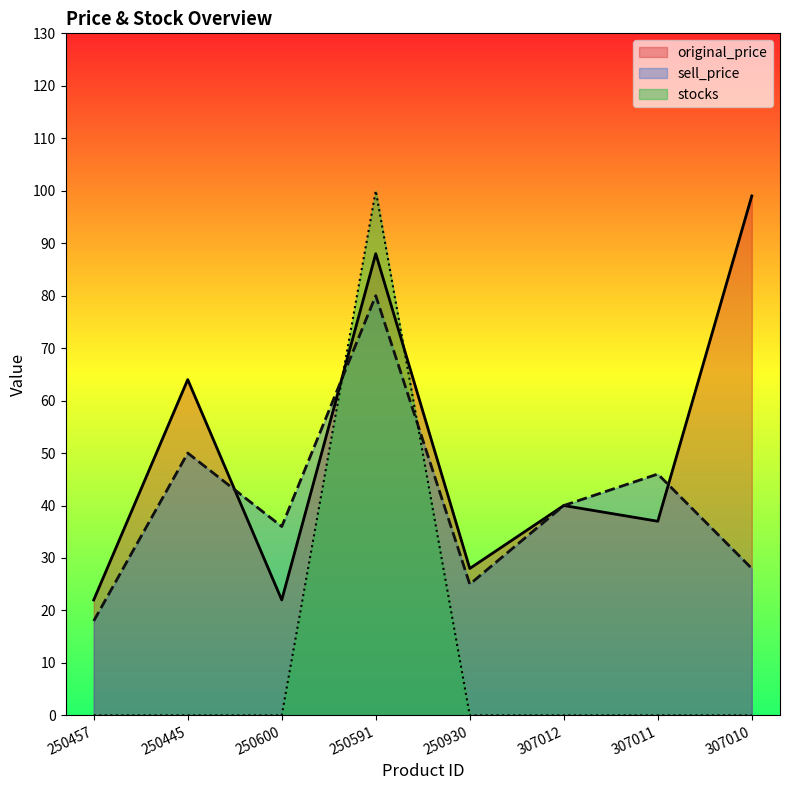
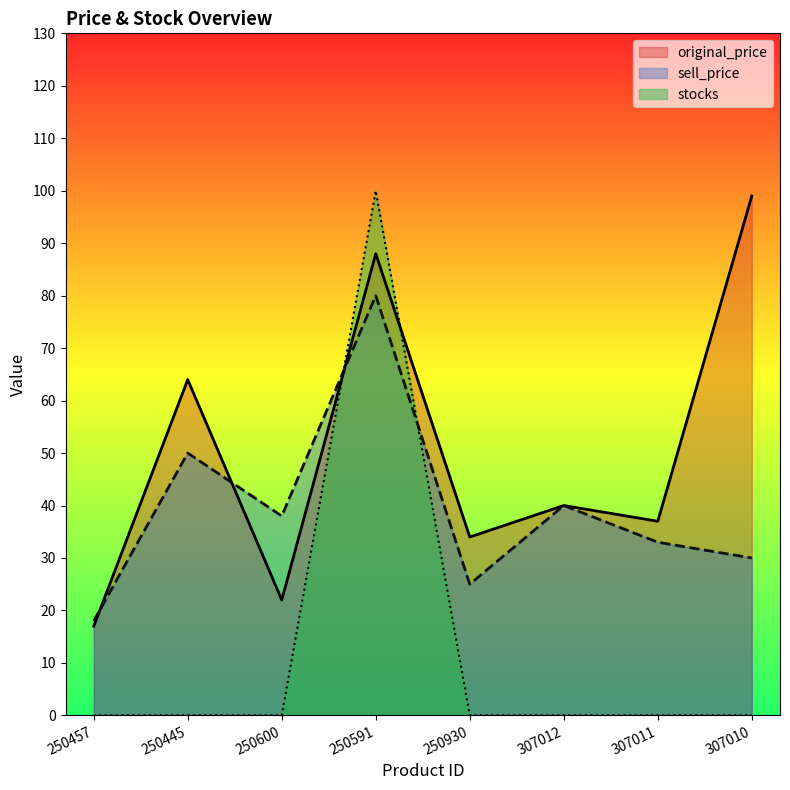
  {
    "original_price": {
-     "250457": 22,
+     "250457": 17,
      "250445": 64,
      "250600": 22,
      "250591": 88,
-     "250930": 28,
+     "250930": 34,
      "307011": 37,
      "307010": 99
    },
    "sell_price": {
      "250457": 18,
      "250445": 50,
-     "250600": 36,
+     "250600": 38,
      "250591": 80,
      "250930": 25,
-     "307011": 46,
-     "307010": 28
+     "307011": 33,
+     "307010": 30
    },
    "stocks": {
      "250457": 0,
      "250445": 0,
      "250600": 0,
      "250591": 100,
      "250930": 0,
      "307012": 0,
      "307011": 0,
      "307010": 0
    }
  }
